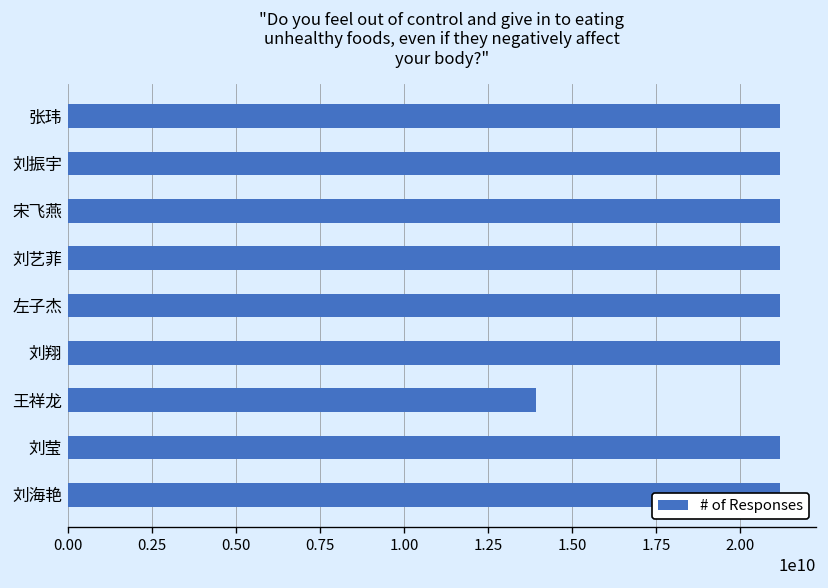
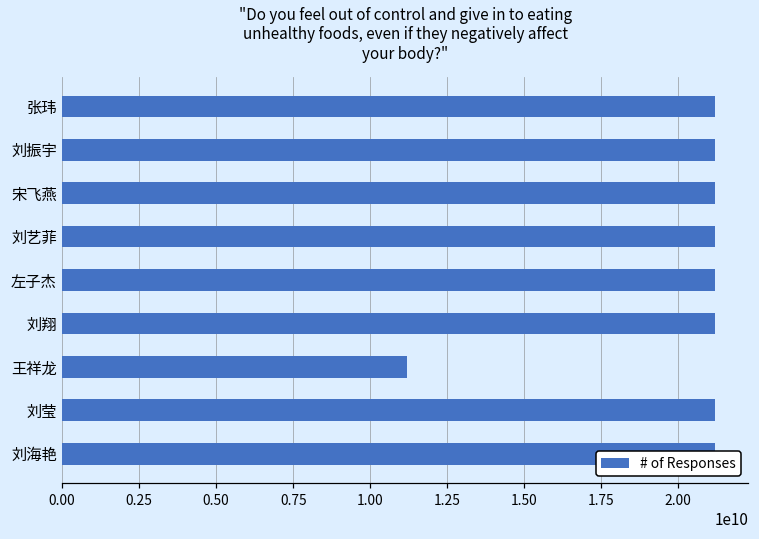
  {
    "张玮": 21200000000,
    "刘振宇": 21200000000,
    "宋飞燕": 21200000000,
    "刘艺菲": 21200000000,
    "左子杰": 21200000000,
    "刘翔": 21200000000,
-   "王祥龙": 13900000000,
+   "王祥龙": 11200000000,
    "刘莹": 21200000000
  }
